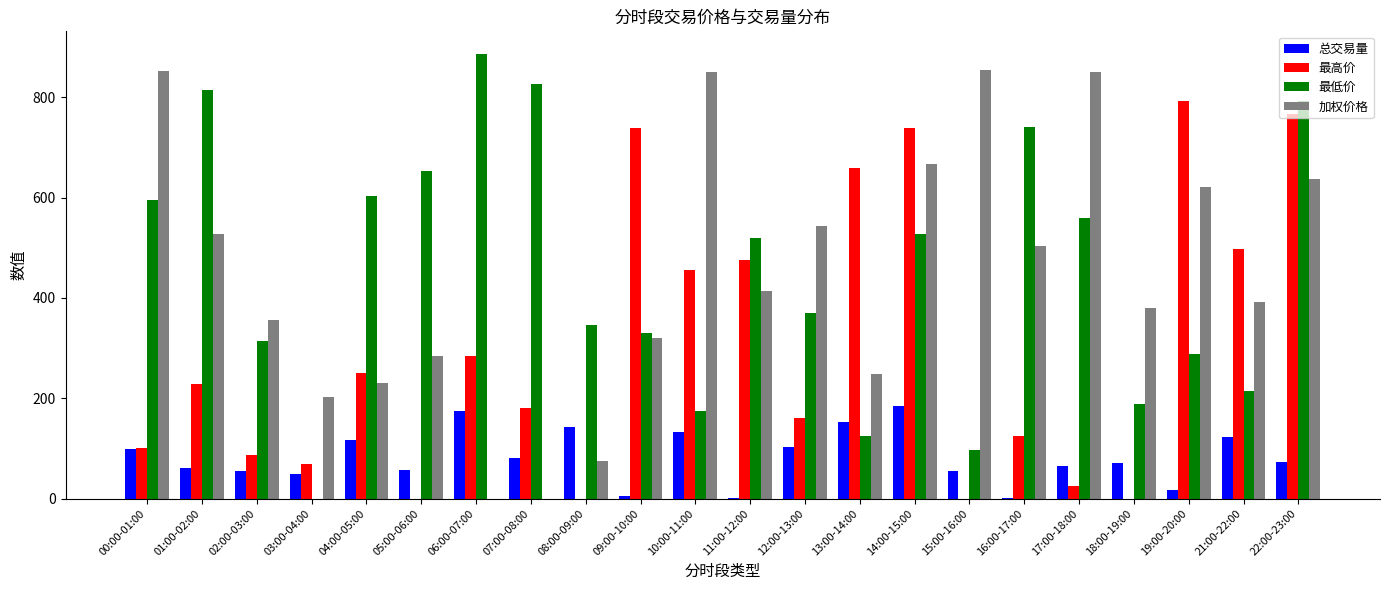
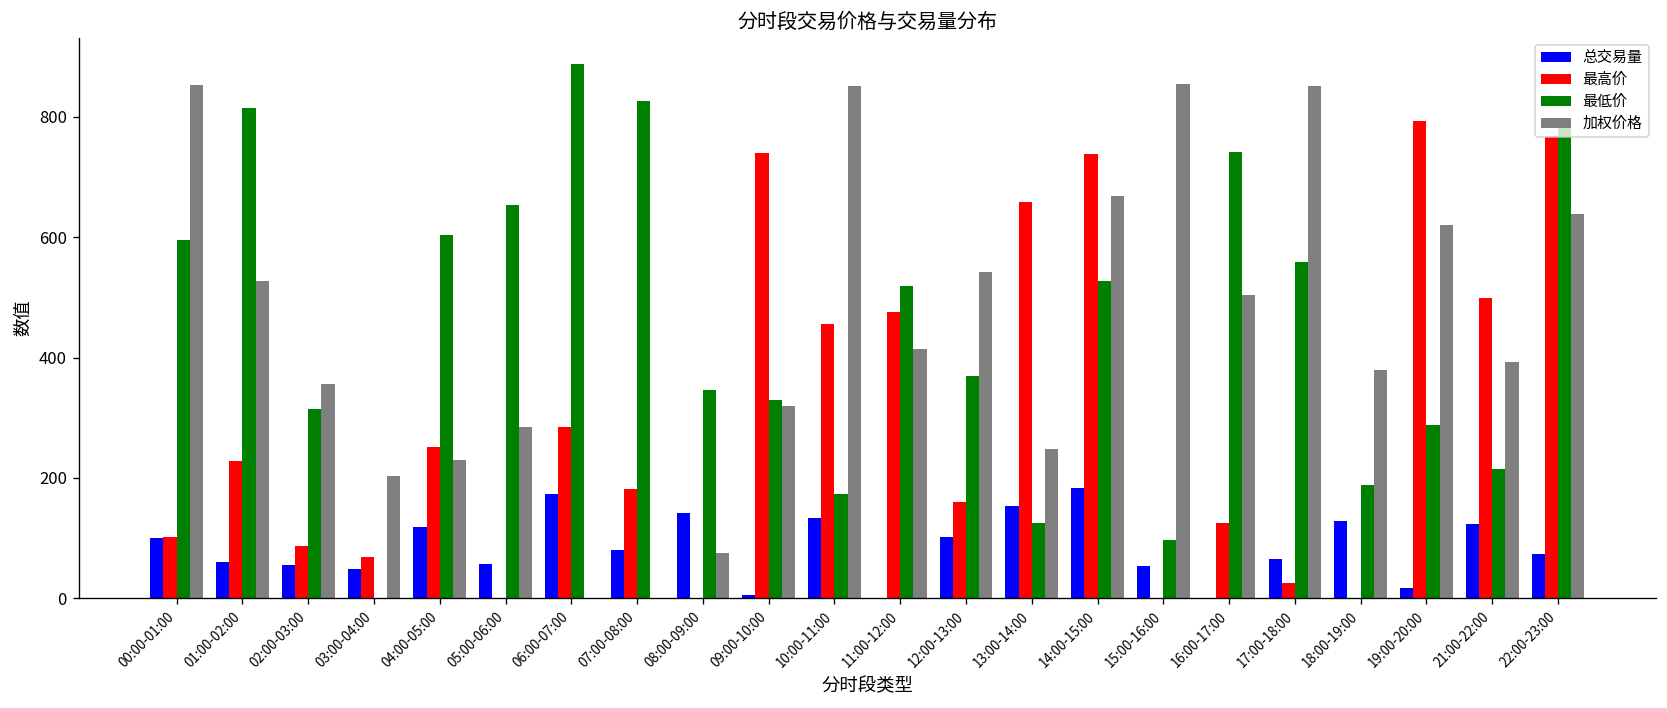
  {
    "总交易量": {
      "00:00-01:00": 100,
      "01:00-02:00": 60,
      "02:00-03:00": 60,
      "03:00-04:00": 50,
      "04:00-05:00": 120,
      "05:00-06:00": 60,
      "06:00-07:00": 170,
      "07:00-08:00": 80,
      "08:00-09:00": 140,
      "10:00-11:00": 130,
      "12:00-13:00": 100,
      "13:00-14:00": 150,
      "14:00-15:00": 180,
      "15:00-16:00": 50,
      "17:00-18:00": 70,
-     "18:00-19:00": 70,
+     "18:00-19:00": 130,
      "19:00-20:00": 20,
      "21:00-22:00": 120,
      "22:00-23:00": 70
    },
    "最高价": {
      "00:00-01:00": 100,
      "01:00-02:00": 230,
      "02:00-03:00": 90,
      "03:00-04:00": 70,
      "04:00-05:00": 250,
      "05:00-06:00": 0,
      "06:00-07:00": 280,
      "07:00-08:00": 180,
      "08:00-09:00": 0,
      "09:00-10:00": 740,
      "10:00-11:00": 460,
      "11:00-12:00": 480,
      "12:00-13:00": 160,
      "13:00-14:00": 660,
      "14:00-15:00": 740,
      "15:00-16:00": 0,
      "16:00-17:00": 120,
      "17:00-18:00": 30,
      "18:00-19:00": 0,
      "19:00-20:00": 790,
      "21:00-22:00": 500
    },
    "最低价": {
      "00:00-01:00": 590,
      "01:00-02:00": 810,
      "02:00-03:00": 310,
      "03:00-04:00": 0,
      "04:00-05:00": 600,
      "05:00-06:00": 650,
      "06:00-07:00": 890,
      "07:00-08:00": 830,
      "08:00-09:00": 350,
      "09:00-10:00": 330,
      "10:00-11:00": 170,
      "11:00-12:00": 520,
      "12:00-13:00": 370,
      "13:00-14:00": 130,
      "14:00-15:00": 530,
      "15:00-16:00": 100,
      "16:00-17:00": 740,
      "17:00-18:00": 560,
      "18:00-19:00": 190,
      "19:00-20:00": 290,
      "21:00-22:00": 210
    },
    "加权价格": {
      "00:00-01:00": 850,
      "01:00-02:00": 530,
      "02:00-03:00": 360,
      "03:00-04:00": 200,
      "04:00-05:00": 230,
      "05:00-06:00": 280,
      "06:00-07:00": 0,
      "07:00-08:00": 0,
      "08:00-09:00": 80,
      "09:00-10:00": 320,
      "10:00-11:00": 850,
      "11:00-12:00": 410,
      "12:00-13:00": 540,
      "13:00-14:00": 250,
      "14:00-15:00": 670,
      "15:00-16:00": 860,
      "16:00-17:00": 500,
      "17:00-18:00": 850,
      "18:00-19:00": 380,
      "19:00-20:00": 620,
      "21:00-22:00": 390,
      "22:00-23:00": 640
    }
  }
